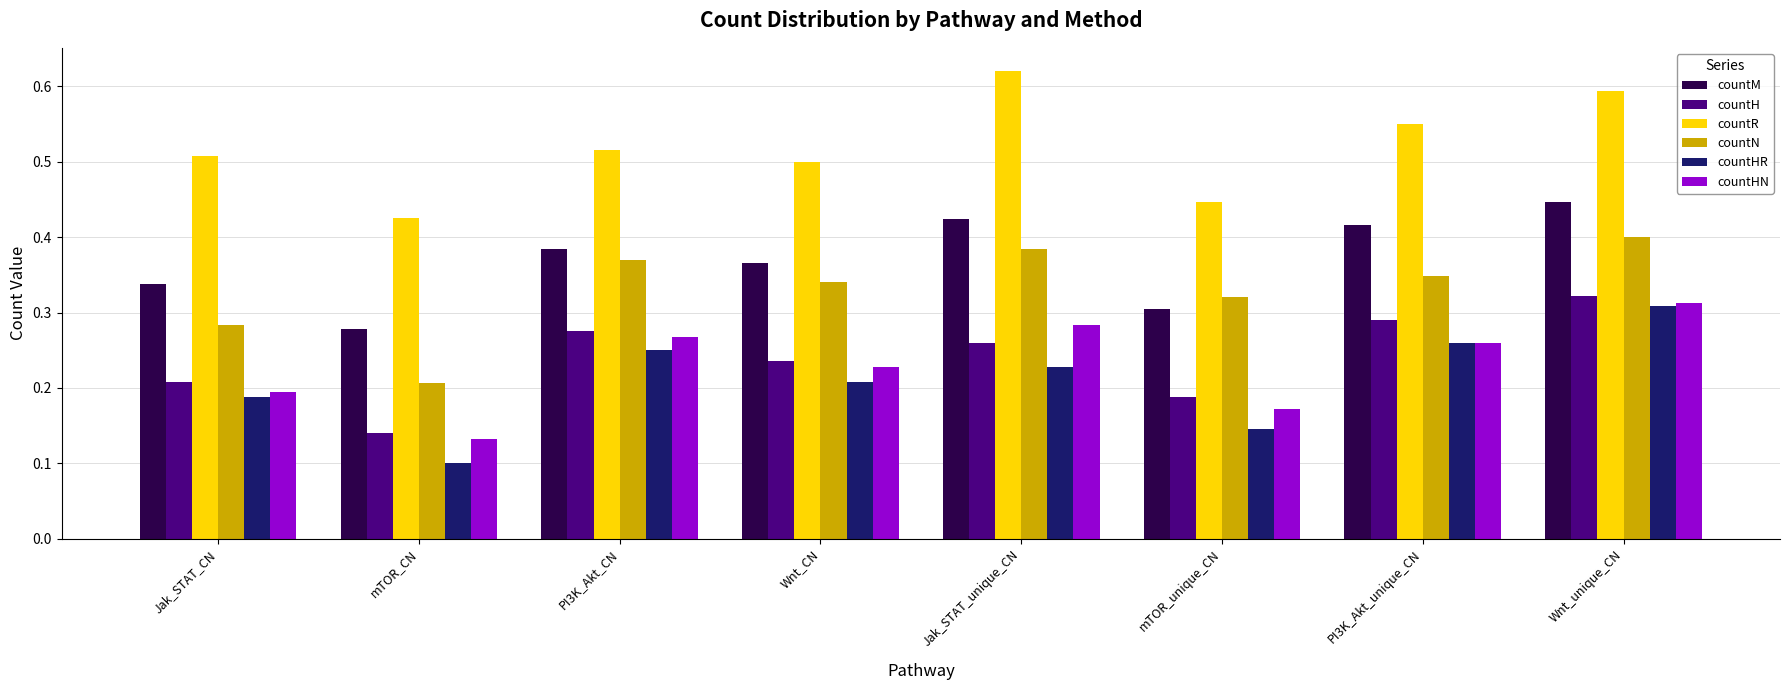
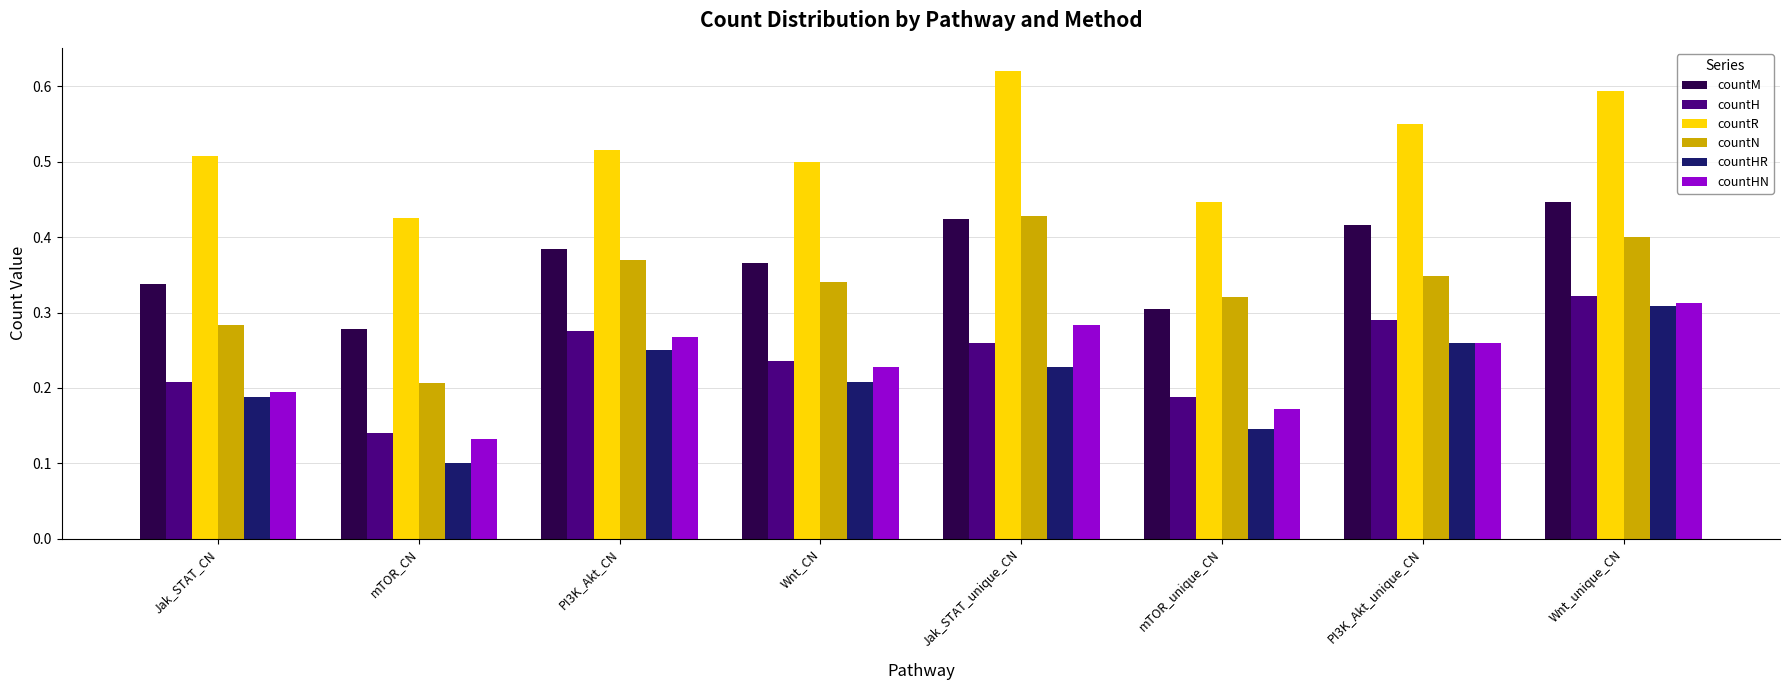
  {
    "countR": {
      "Jak_STAT_CN": 0.51,
      "mTOR_CN": 0.43,
      "PI3K_Akt_CN": 0.52,
      "Wnt_CN": 0.50,
      "Jak_STAT_unique_CN": 0.62,
      "mTOR_unique_CN": 0.45,
      "PI3K_Akt_unique_CN": 0.55,
      "Wnt_unique_CN": 0.59
    },
    "countN": {
      "Jak_STAT_CN": 0.28,
      "mTOR_CN": 0.21,
      "PI3K_Akt_CN": 0.37,
      "Wnt_CN": 0.34,
-     "Jak_STAT_unique_CN": 0.38,
+     "Jak_STAT_unique_CN": 0.43,
      "mTOR_unique_CN": 0.32,
      "PI3K_Akt_unique_CN": 0.35,
      "Wnt_unique_CN": 0.40
    },
    "countHN": {
      "Jak_STAT_CN": 0.19,
      "mTOR_CN": 0.13,
      "PI3K_Akt_CN": 0.27,
      "Wnt_CN": 0.23,
      "Jak_STAT_unique_CN": 0.28,
      "mTOR_unique_CN": 0.17,
      "PI3K_Akt_unique_CN": 0.26,
      "Wnt_unique_CN": 0.31
    }
  }
